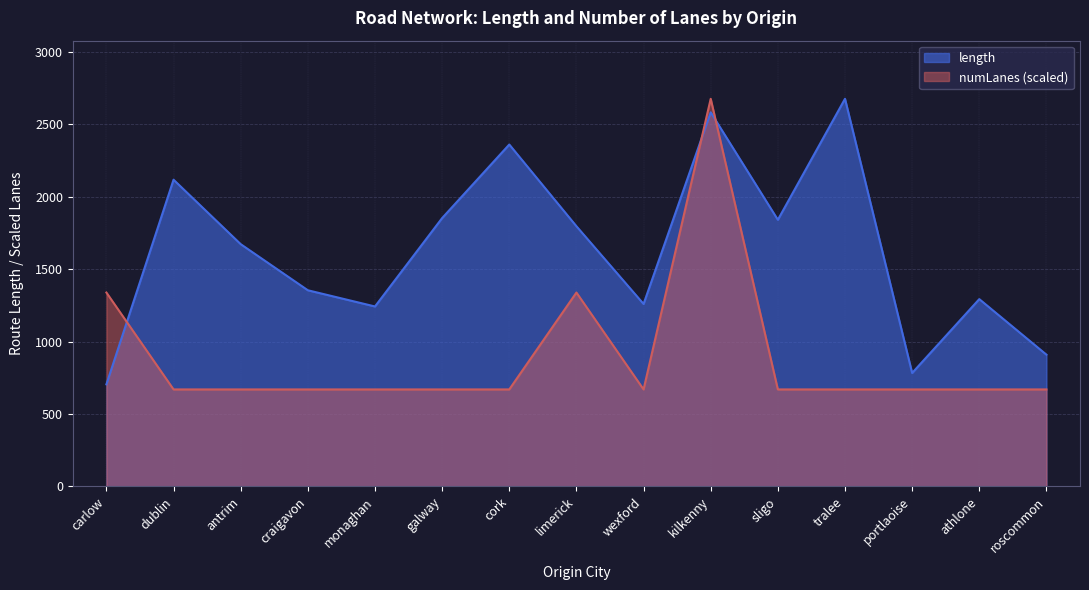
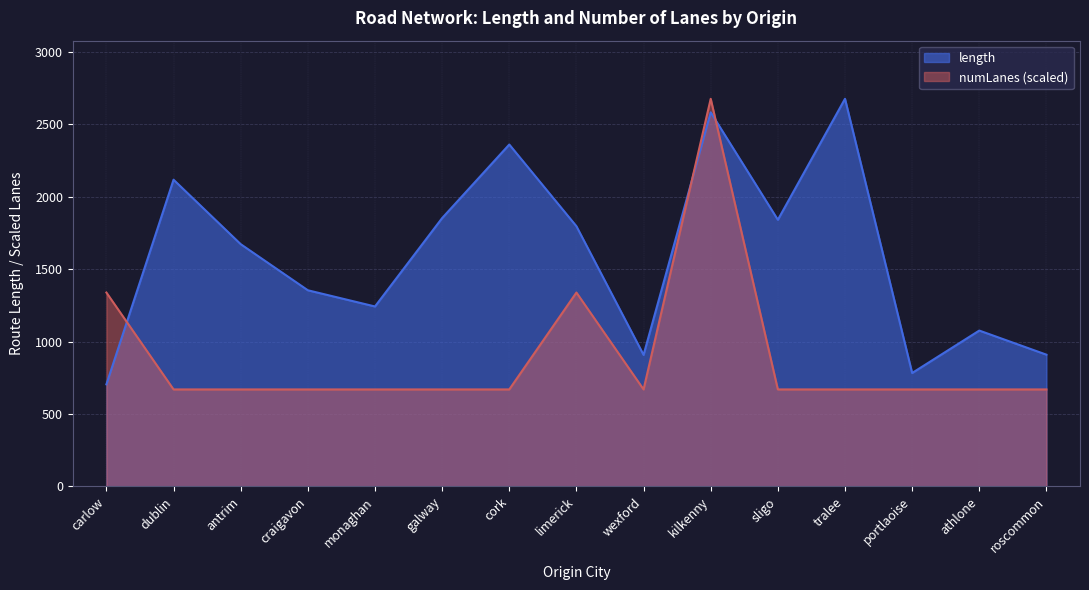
  {
    "length": {
      "carlow": 700,
      "dublin": 2120,
      "antrim": 1670,
      "craigavon": 1350,
      "monaghan": 1240,
      "galway": 1850,
      "cork": 2360,
      "limerick": 1800,
-     "wexford": 1260,
+     "wexford": 910,
      "kilkenny": 2580,
      "sligo": 1840,
      "tralee": 2680,
      "portlaoise": 780,
-     "athlone": 1290,
+     "athlone": 1080,
      "roscommon": 910
    },
    "numLanes (scaled)": {
      "carlow": 1340,
      "dublin": 670,
      "antrim": 670,
      "craigavon": 670,
      "monaghan": 670,
      "galway": 670,
      "cork": 670,
      "limerick": 1340,
      "wexford": 670,
      "kilkenny": 2680,
      "sligo": 670,
      "tralee": 670,
      "portlaoise": 670,
      "athlone": 670,
      "roscommon": 670
    }
  }
